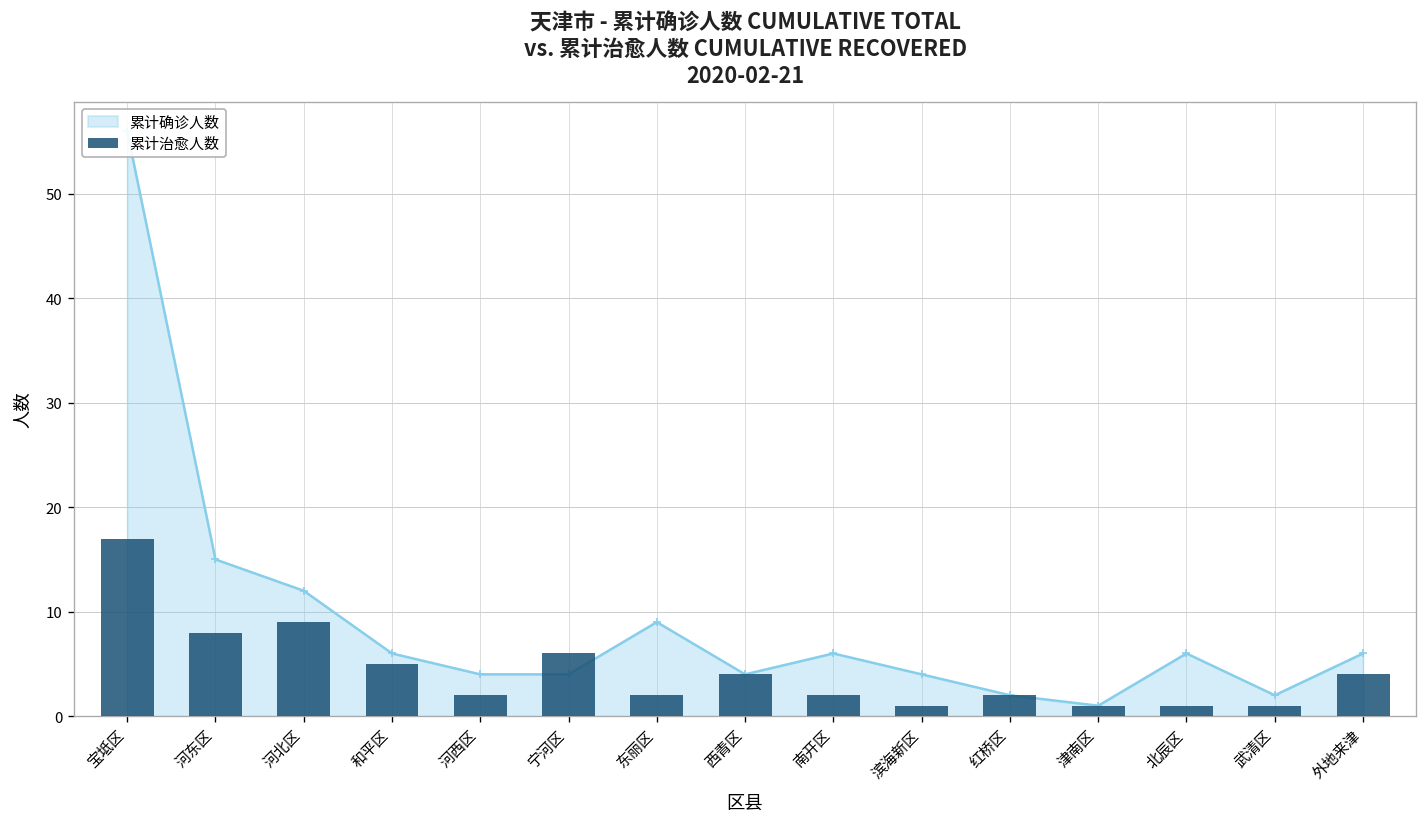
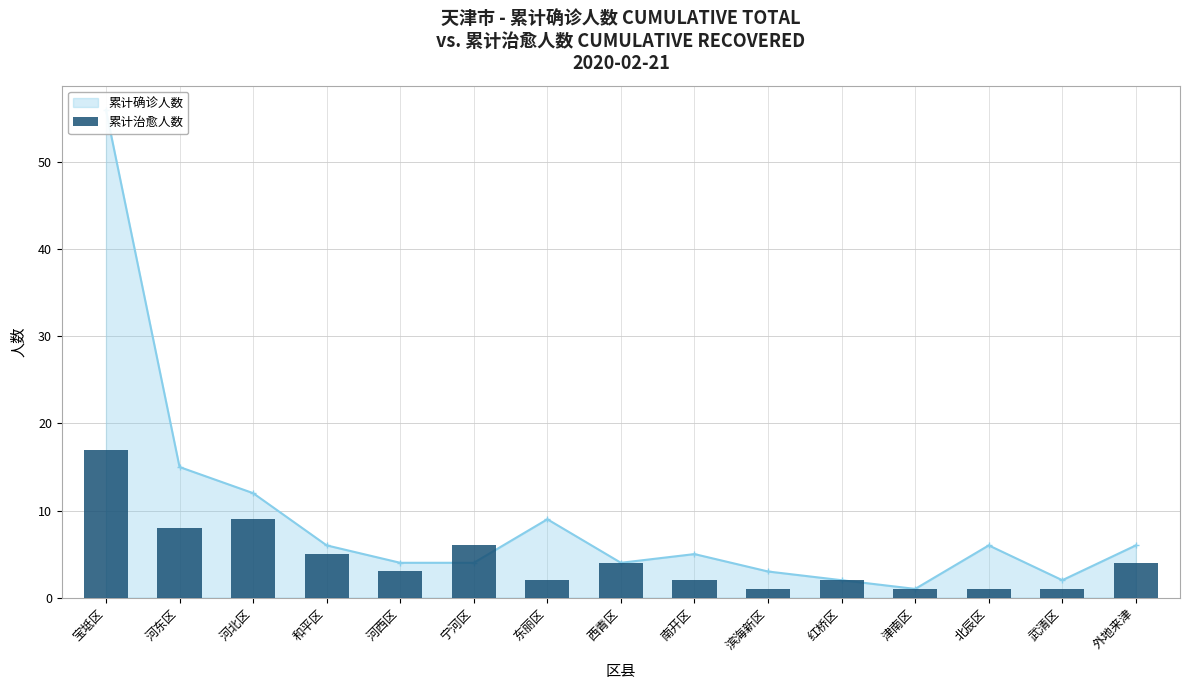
  {
    "累计治愈人数": {
      "宝坻区": 17,
      "河东区": 8,
      "河北区": 9,
      "和平区": 5,
-     "河西区": 2,
+     "河西区": 3,
      "宁河区": 6,
      "东丽区": 2,
      "西青区": 4,
      "南开区": 2,
      "滨海新区": 1,
      "红桥区": 2,
      "津南区": 1,
      "北辰区": 1,
      "武清区": 1,
      "外地来津": 4
    },
    "累计确诊人数": {
      "河东区": 15,
      "河北区": 12,
      "和平区": 6,
      "河西区": 4,
      "宁河区": 4,
      "东丽区": 9,
      "西青区": 4,
-     "南开区": 6,
-     "滨海新区": 4,
+     "南开区": 5,
+     "滨海新区": 3,
      "红桥区": 2,
      "津南区": 1,
      "北辰区": 6,
      "武清区": 2,
      "外地来津": 6
    }
  }
